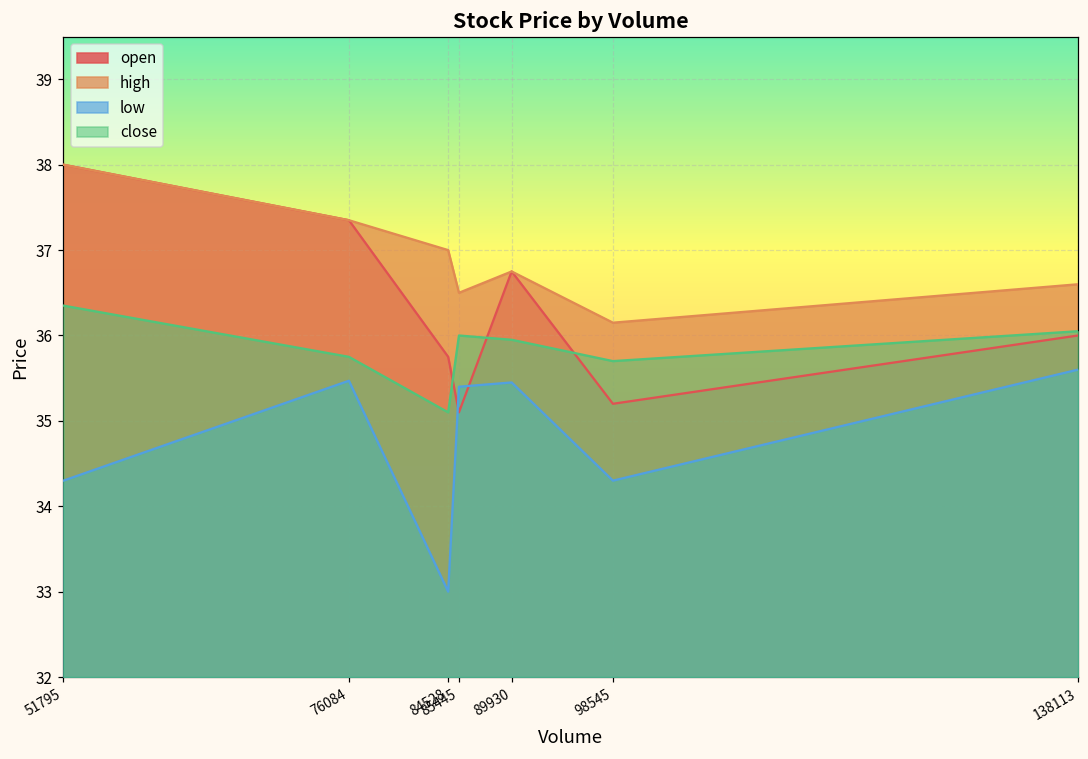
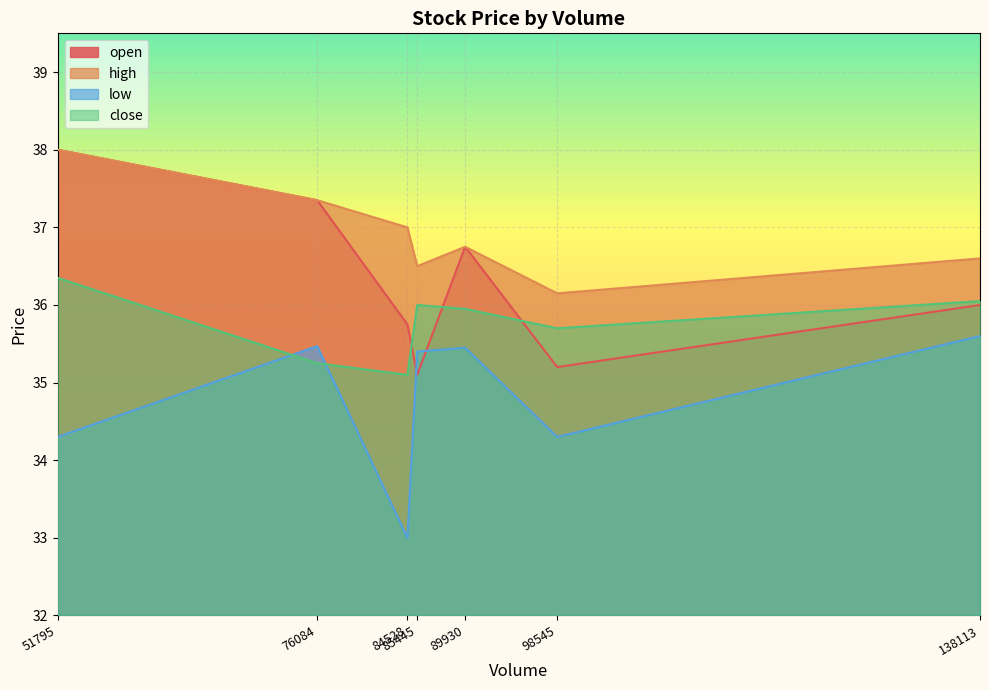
  {
    "low": {
      "51795": 34.3,
      "76084": 35.5,
      "84528": 33.0,
      "85445": 35.4,
      "89930": 35.5,
      "98545": 34.3,
      "138113": 35.6
    },
    "close": {
      "51795": 36.4,
-     "76084": 35.8,
+     "76084": 35.3,
      "84528": 35.1,
      "85445": 36.0,
      "89930": 36.0,
      "98545": 35.7,
      "138113": 36.1
    }
  }
